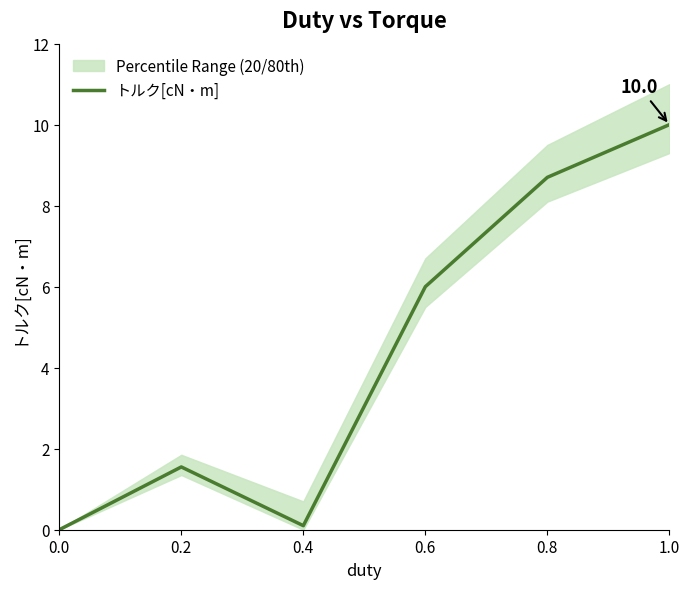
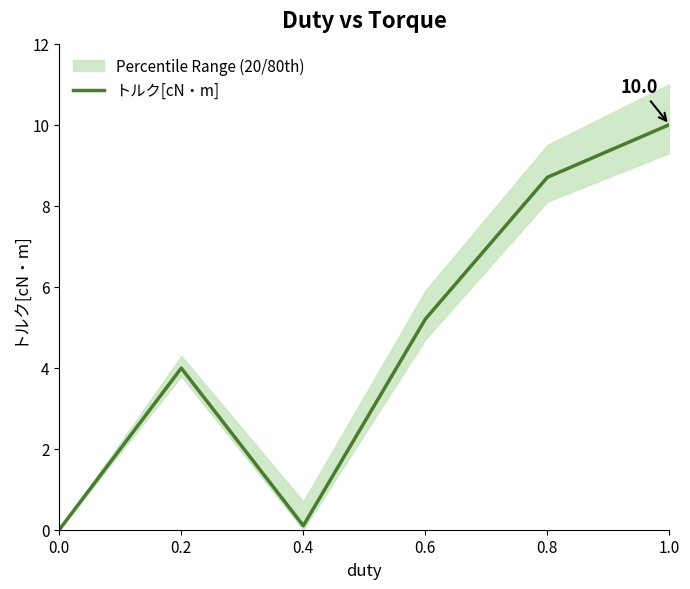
  {
    "トルク[cN・m]": {
-     "0.2": 1.6,
+     "0.2": 4.0,
      "0.4": 0.1,
-     "0.6": 6.0,
+     "0.6": 5.2,
      "0.8": 8.7
    },
    "Percentile Range (20/80th)": {
      "0.4": 0.7
    }
  }
